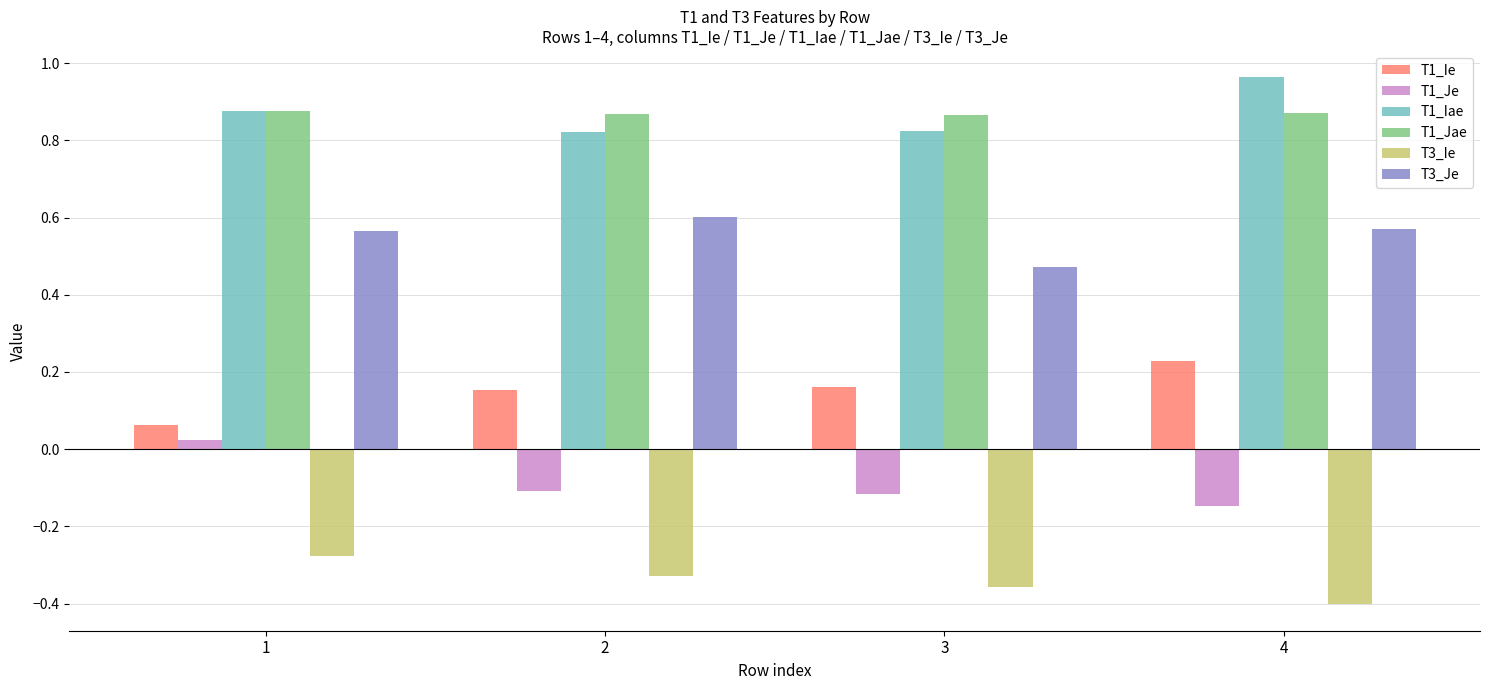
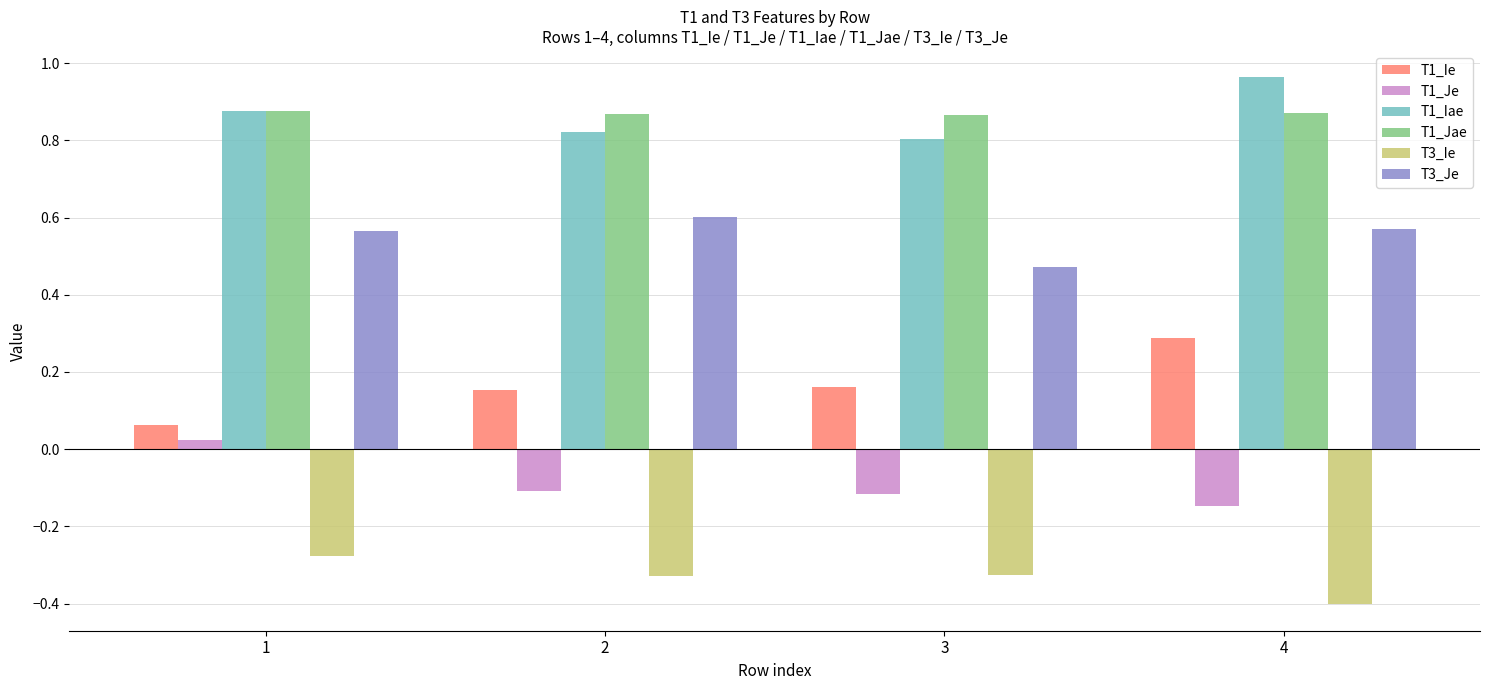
  {
    "T1_Ie": {
      "1": 0.06,
      "2": 0.15,
      "3": 0.16,
-     "4": 0.23
+     "4": 0.29
    },
    "T1_Je": {
      "1": 0.02,
      "2": -0.11,
      "3": -0.12,
      "4": -0.15
    },
    "T1_Iae": {
      "1": 0.88,
      "2": 0.82,
-     "3": 0.83,
+     "3": 0.80,
      "4": 0.96
    },
    "T1_Jae": {
      "1": 0.88,
      "2": 0.87,
      "3": 0.87,
      "4": 0.87
    },
    "T3_Ie": {
      "1": -0.28,
      "2": -0.33,
-     "3": -0.36,
+     "3": -0.33,
      "4": -0.40
    },
    "T3_Je": {
      "1": 0.56,
      "2": 0.60,
      "3": 0.47,
      "4": 0.57
    }
  }
